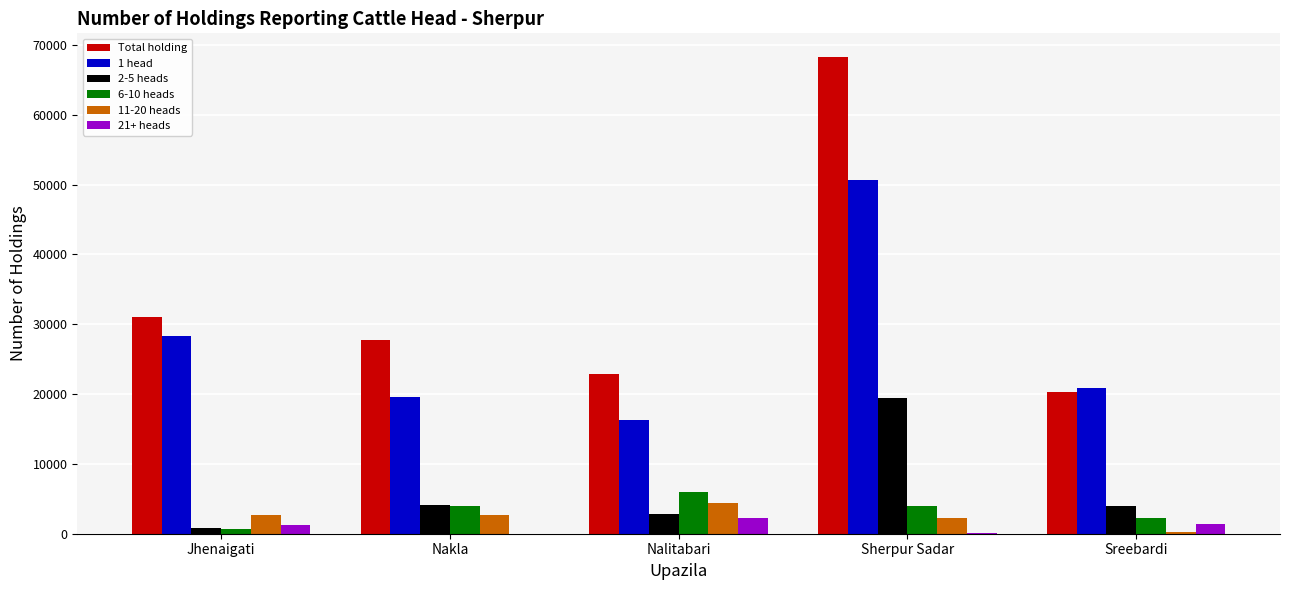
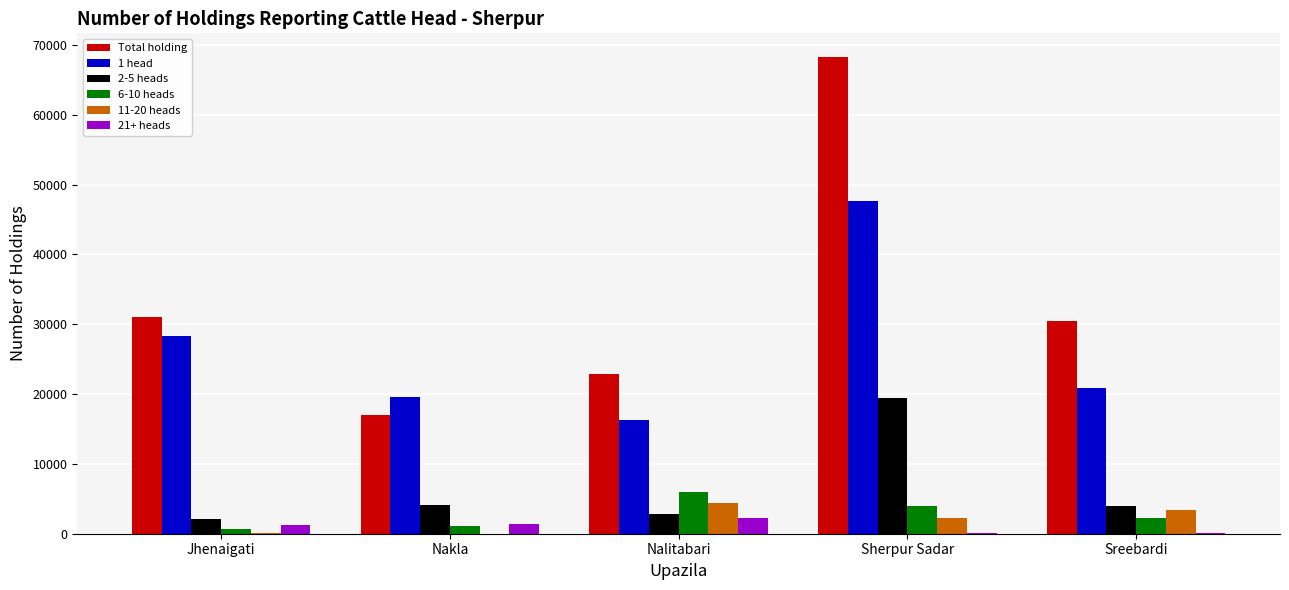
  {
    "Total holding": {
      "Jhenaigati": 31000,
-     "Nakla": 28000,
+     "Nakla": 17000,
      "Nalitabari": 23000,
      "Sherpur Sadar": 68000,
-     "Sreebardi": 20000
+     "Sreebardi": 31000
    },
    "1 head": {
      "Jhenaigati": 28000,
      "Nakla": 20000,
      "Nalitabari": 16000,
-     "Sherpur Sadar": 51000,
+     "Sherpur Sadar": 48000,
      "Sreebardi": 21000
    },
    "2-5 heads": {
-     "Jhenaigati": 1000,
+     "Jhenaigati": 2000,
      "Nakla": 4000,
      "Nalitabari": 3000,
      "Sherpur Sadar": 19000,
      "Sreebardi": 4000
    },
    "6-10 heads": {
      "Jhenaigati": 1000,
-     "Nakla": 4000,
+     "Nakla": 1000,
      "Nalitabari": 6000,
      "Sherpur Sadar": 4000,
      "Sreebardi": 2000
    },
    "11-20 heads": {
-     "Jhenaigati": 3000,
-     "Nakla": 3000,
+     "Jhenaigati": 0,
+     "Nakla": 0,
      "Nalitabari": 4000,
      "Sherpur Sadar": 2000,
-     "Sreebardi": 0
+     "Sreebardi": 3000
    },
    "21+ heads": {
      "Jhenaigati": 1000,
-     "Nakla": 0,
+     "Nakla": 1000,
      "Nalitabari": 2000,
-     "Sreebardi": 1000
+     "Sreebardi": 0
    }
  }
